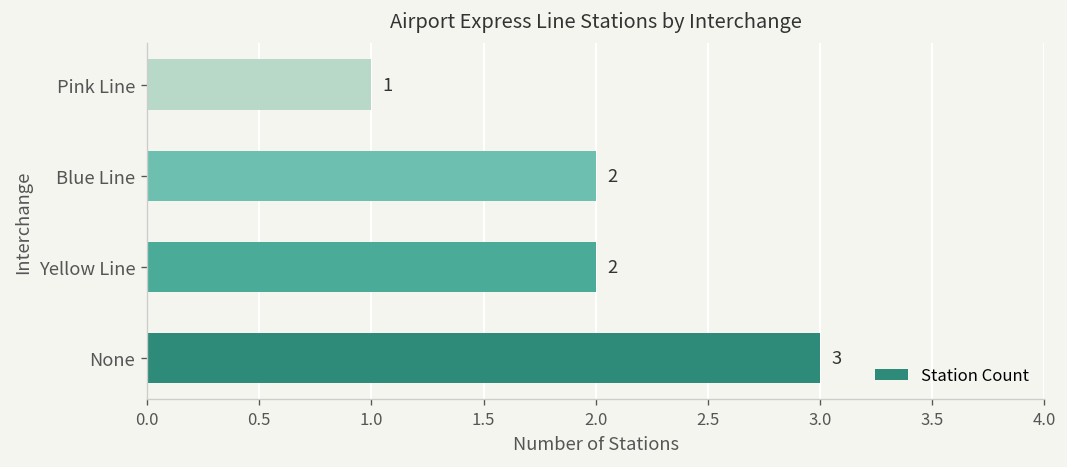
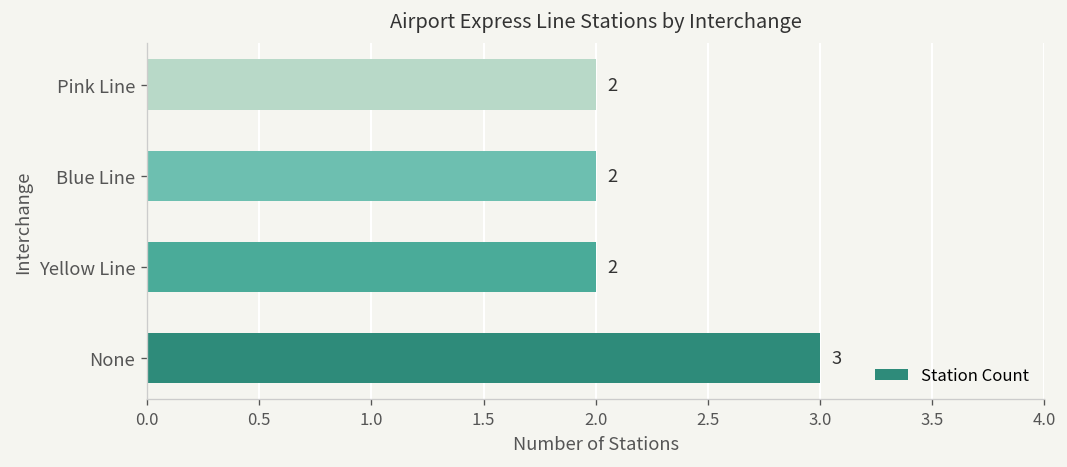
  {
-   "Pink Line": 1,
+   "Pink Line": 2,
    "Blue Line": 2,
    "Yellow Line": 2,
    "None": 3
  }
